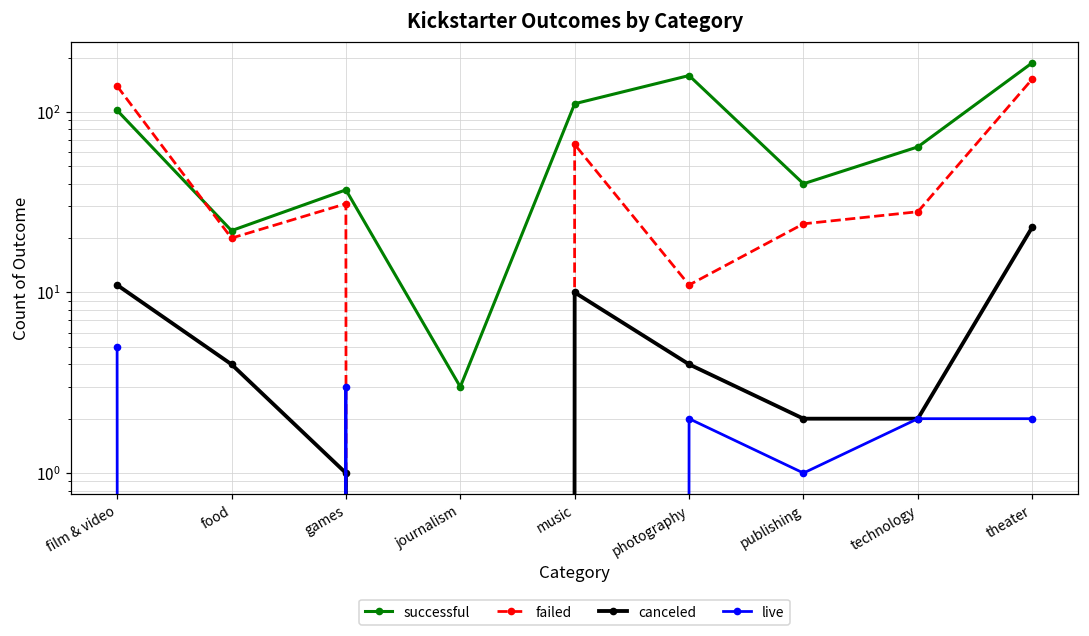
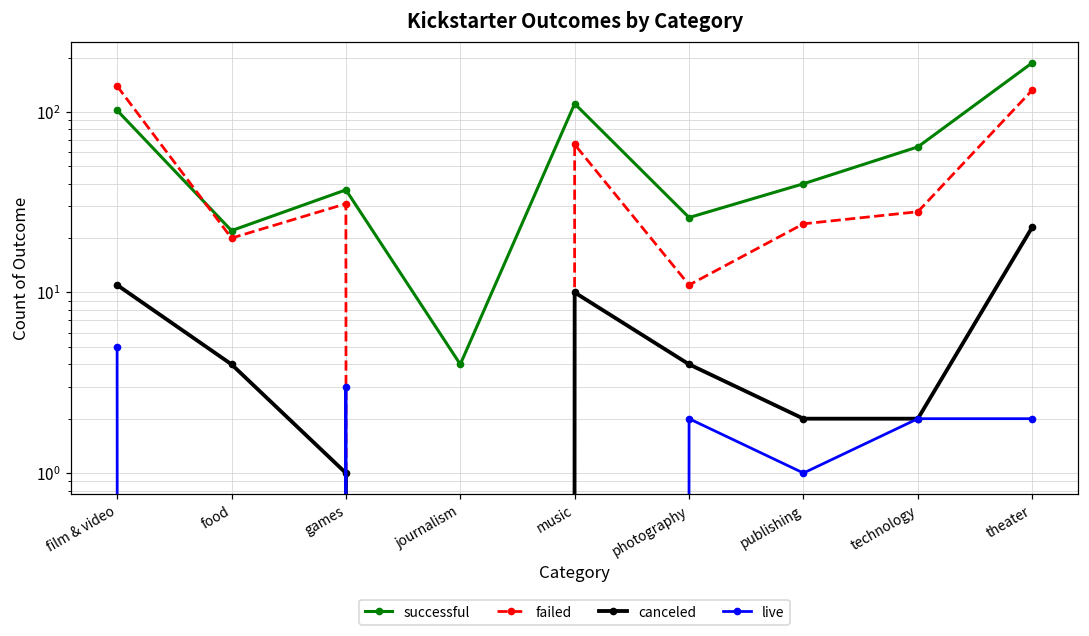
  {
    "successful": {
      "film & video": 100,
      "food": 22,
      "games": 37,
-     "journalism": 3,
+     "journalism": 4,
      "music": 110,
-     "photography": 160,
+     "photography": 26,
      "publishing": 40,
      "technology": 64,
      "theater": 190
    },
    "failed": {
      "film & video": 140,
      "food": 20,
      "games": 31,
      "music": 66,
      "photography": 11,
      "publishing": 24,
      "technology": 28,
-     "theater": 150
+     "theater": 130
    },
    "canceled": {
      "film & video": 11,
      "food": 4,
      "games": 1,
      "music": 10,
      "photography": 4,
      "publishing": 2,
      "theater": 23
    },
    "live": {
      "film & video": 5,
      "games": 3,
      "photography": 2,
      "publishing": 1,
      "theater": 2
    }
  }
